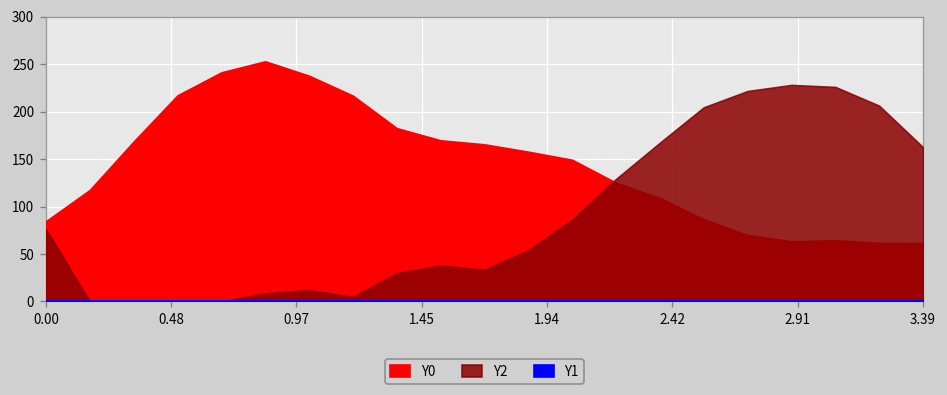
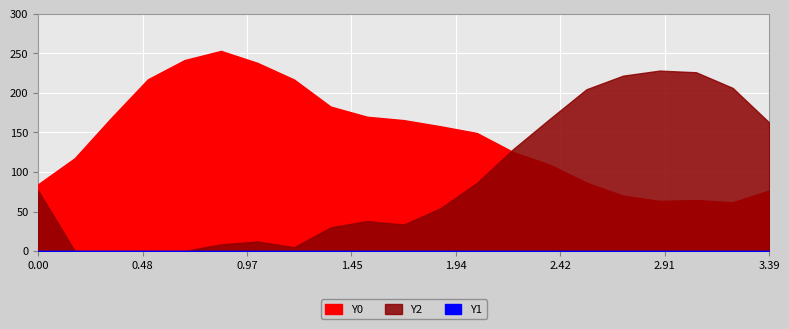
  {
    "Y0": {
      "0.00": 80,
-     "3.39": 60
+     "3.39": 80
    },
    "Y2": {
      "0.00": 80,
      "3.39": 160
    },
    "Y1": {
      "0.00": 0,
      "3.39": 0
    }
  }
